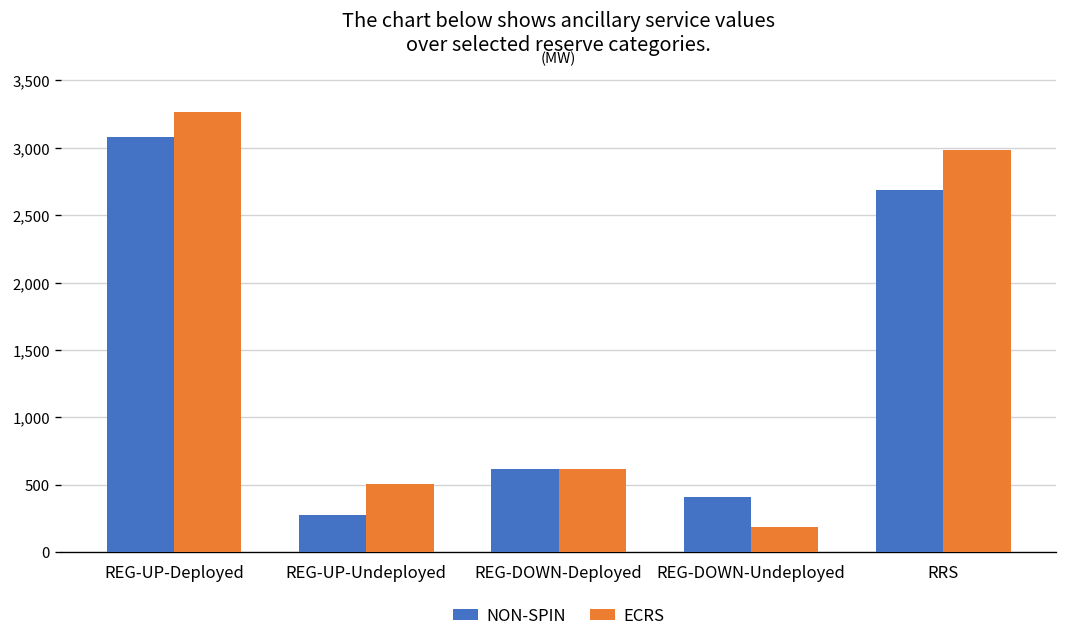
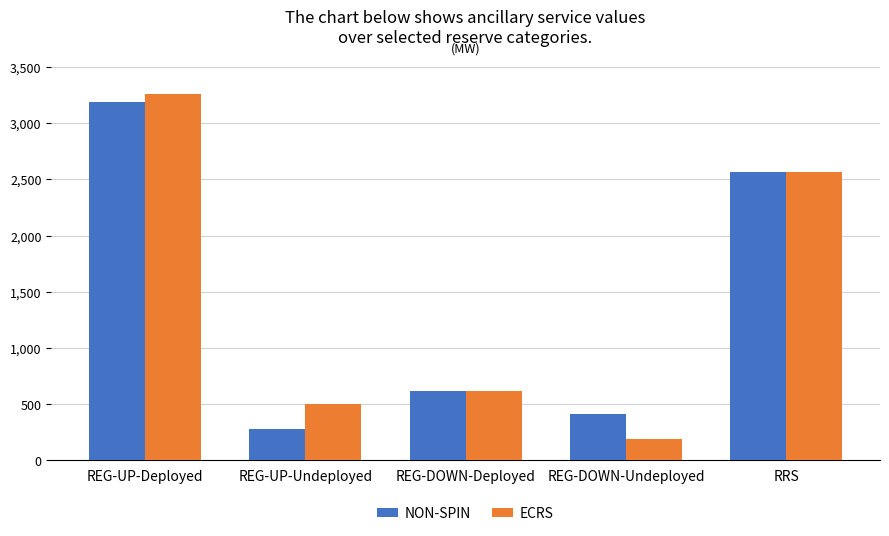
  {
    "NON-SPIN": {
-     "REG-UP-Deployed": "3,080",
+     "REG-UP-Deployed": "3,190",
      "REG-UP-Undeployed": "270",
      "REG-DOWN-Deployed": "620",
      "REG-DOWN-Undeployed": "410",
-     "RRS": "2,690"
+     "RRS": "2,570"
    },
    "ECRS": {
      "REG-UP-Deployed": "3,260",
      "REG-UP-Undeployed": "500",
      "REG-DOWN-Deployed": "620",
      "REG-DOWN-Undeployed": "190",
-     "RRS": "2,980"
+     "RRS": "2,570"
    }
  }
